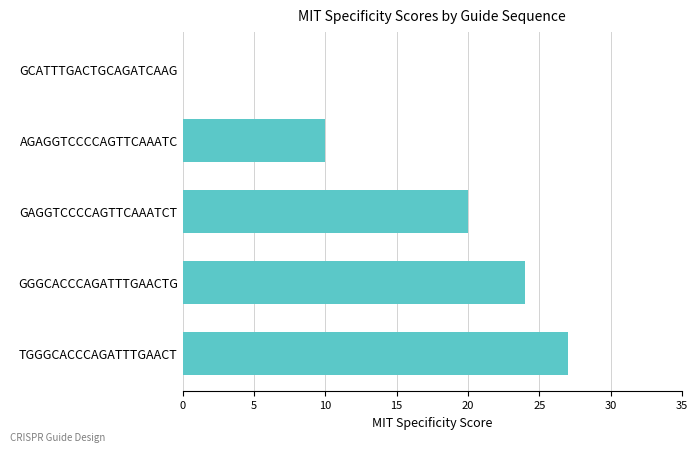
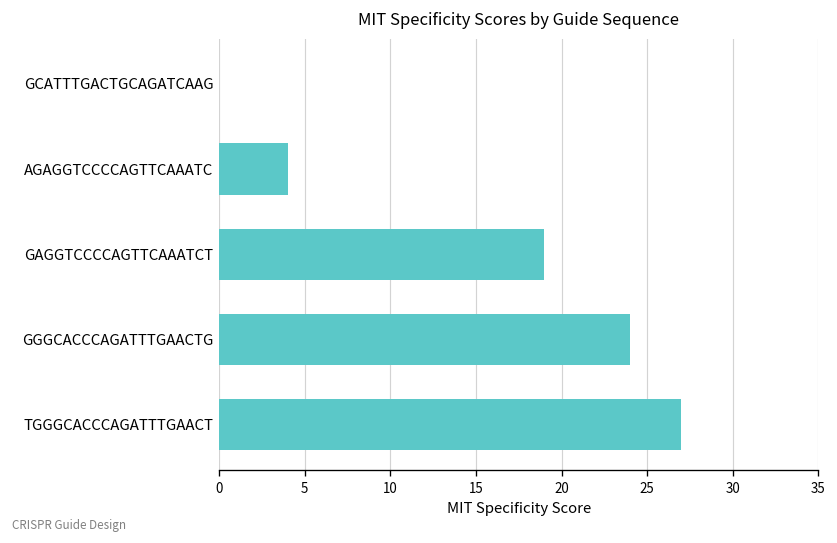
  {
    "GCATTTGACTGCAGATCAAG": 0,
-   "AGAGGTCCCCAGTTCAAATC": 10,
-   "GAGGTCCCCAGTTCAAATCT": 20,
+   "AGAGGTCCCCAGTTCAAATC": 4,
+   "GAGGTCCCCAGTTCAAATCT": 19,
    "GGGCACCCAGATTTGAACTG": 24,
    "TGGGCACCCAGATTTGAACT": 27
  }
